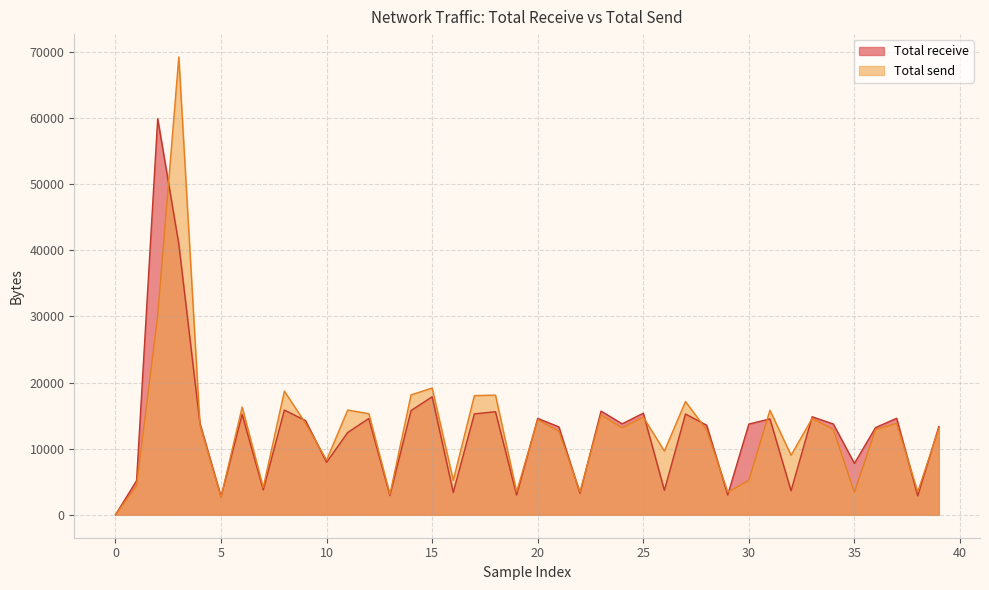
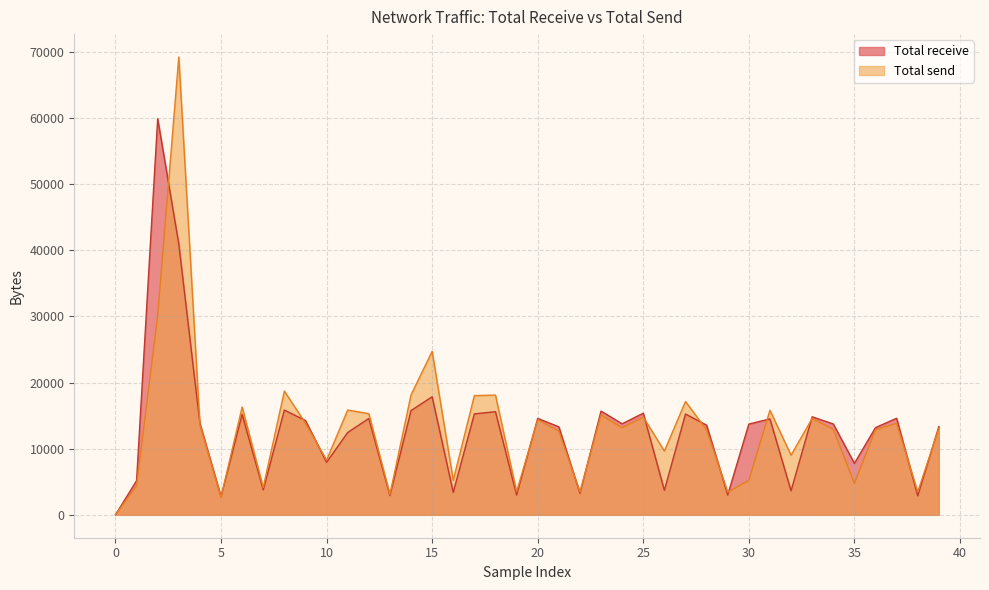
  {
    "Total receive": {
      "15": 18000,
      "25": 15000,
      "30": 14000,
      "35": 8000
    },
    "Total send": {
-     "15": 19000,
+     "15": 25000,
      "25": 15000,
      "30": 5000,
-     "35": 3000
+     "35": 5000
    }
  }
